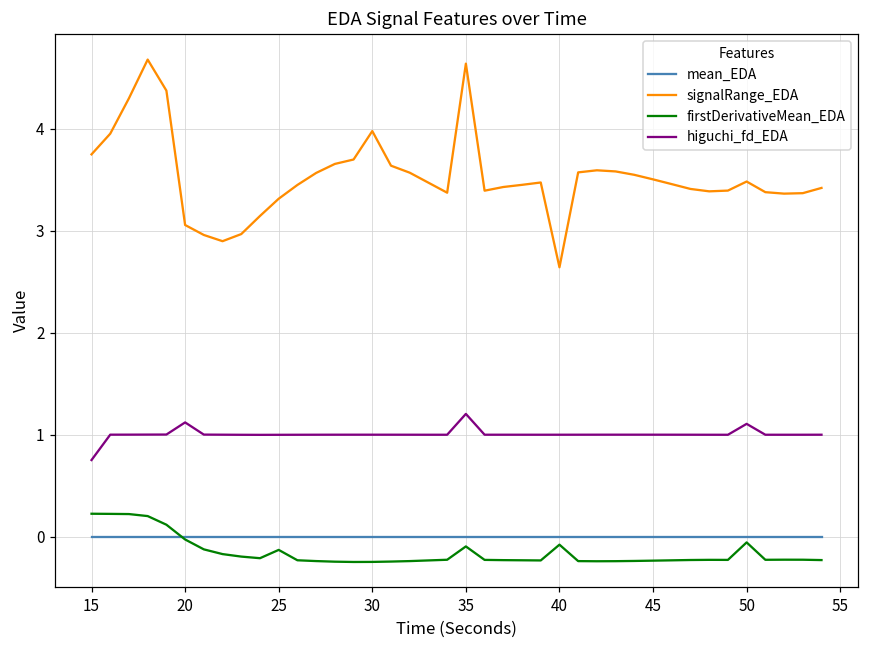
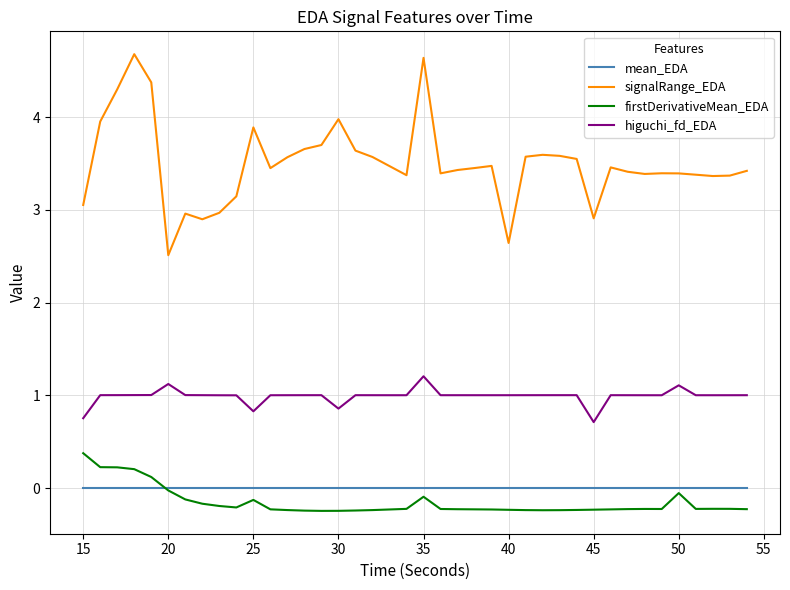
  {
    "mean_EDA": {
      "15": 0.0,
      "25": 0.0,
      "30": 0.0,
      "35": 0.0,
      "40": 0.0,
      "45": 0.0,
      "50": 0.0
    },
    "signalRange_EDA": {
-     "15": 3.8,
-     "20": 3.1,
-     "25": 3.3,
+     "15": 3.1,
+     "20": 2.5,
+     "25": 3.9,
      "30": 4.0,
      "35": 4.6,
      "40": 2.6,
-     "45": 3.5,
-     "50": 3.5
+     "45": 2.9,
+     "50": 3.4
    },
    "firstDerivativeMean_EDA": {
-     "15": 0.2,
+     "15": 0.4,
      "25": -0.1,
      "30": -0.2,
      "35": -0.1,
-     "40": -0.1,
+     "40": -0.2,
      "45": -0.2,
      "50": -0.1
    },
    "higuchi_fd_EDA": {
      "15": 0.8,
      "20": 1.1,
-     "25": 1.0,
-     "30": 1.0,
+     "25": 0.8,
+     "30": 0.9,
      "35": 1.2,
      "40": 1.0,
-     "45": 1.0,
+     "45": 0.7,
      "50": 1.1
    }
  }
